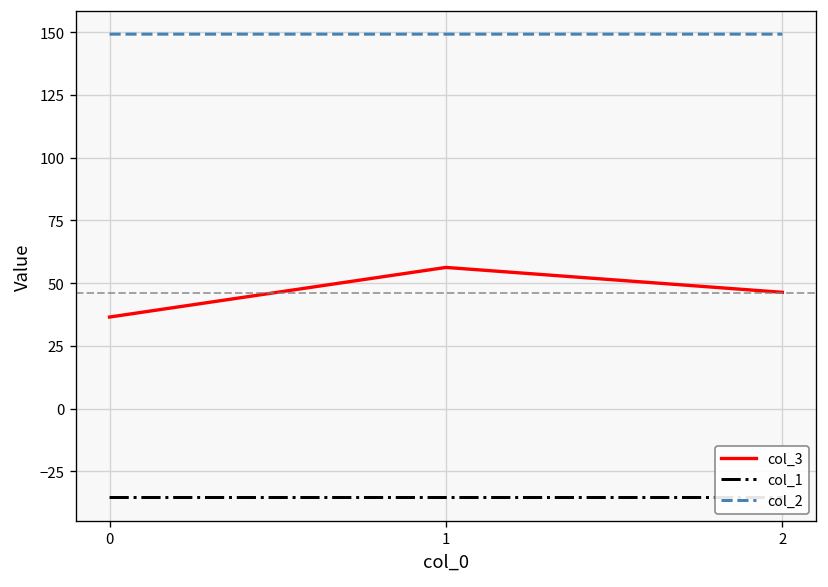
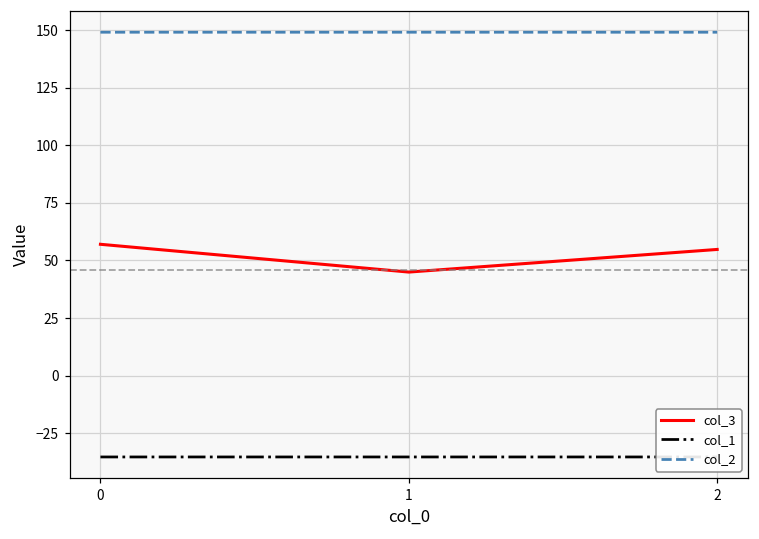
  {
    "col_3": {
-     "0": 37,
-     "1": 56,
-     "2": 46
+     "0": 57,
+     "1": 45,
+     "2": 55
    },
    "col_1": {
      "0": -35,
      "1": -35
    },
    "col_2": {
      "0": 149,
      "1": 149,
      "2": 149
    }
  }
